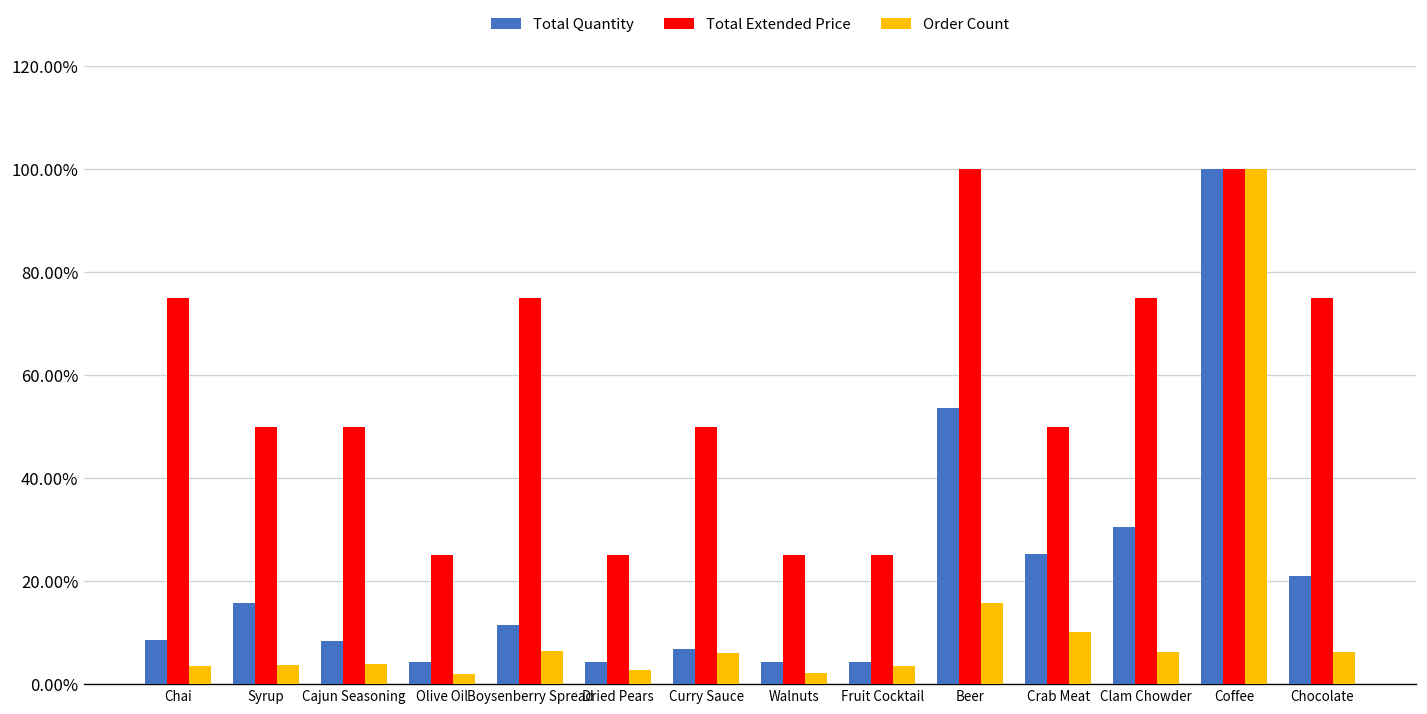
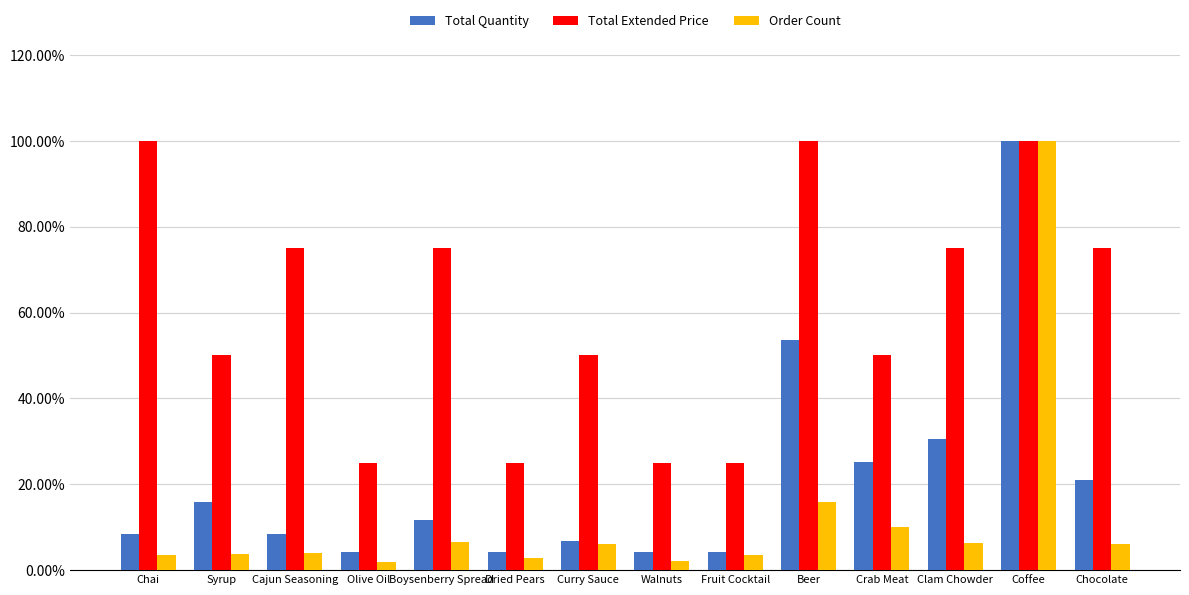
  {
    "Total Extended Price": {
-     "Chai": "75%",
+     "Chai": "100%",
      "Syrup": "50%",
-     "Cajun Seasoning": "50%",
+     "Cajun Seasoning": "75%",
      "Olive Oil": "25%",
      "Boysenberry Spread": "75%",
      "Curry Sauce": "50%",
      "Walnuts": "25%",
      "Fruit Cocktail": "25%",
      "Beer": "100%",
      "Crab Meat": "50%",
      "Clam Chowder": "75%",
      "Coffee": "100%",
      "Chocolate": "75%"
    }
  }
